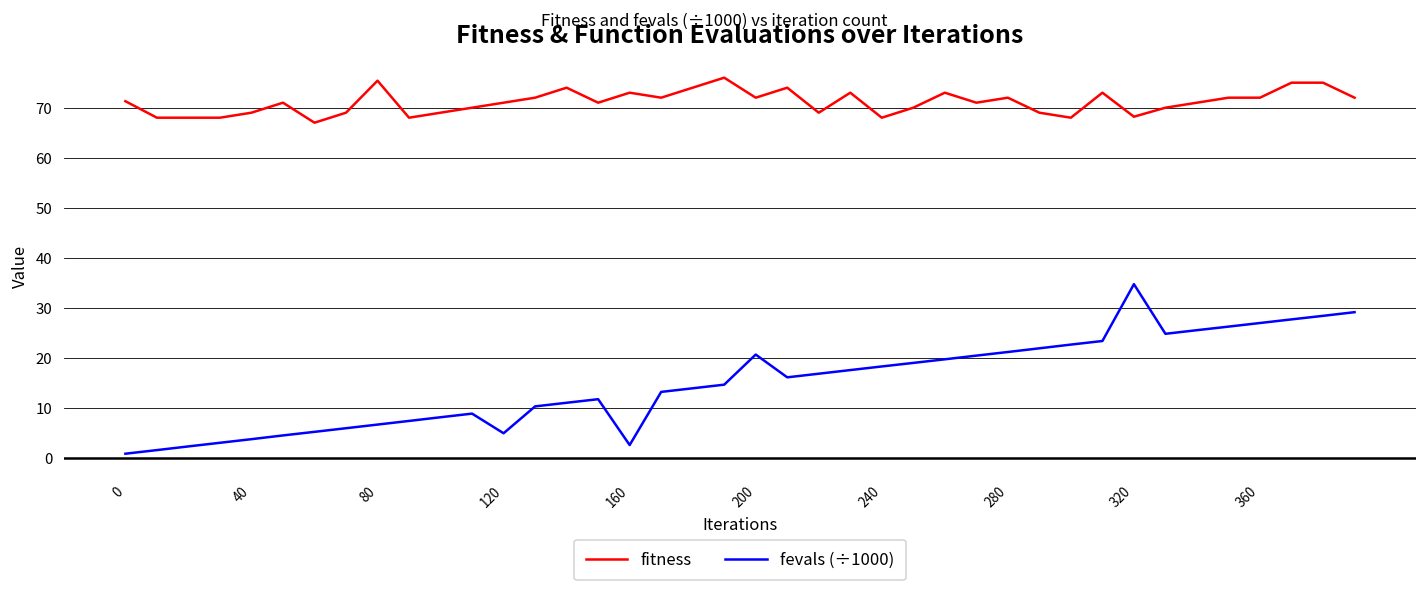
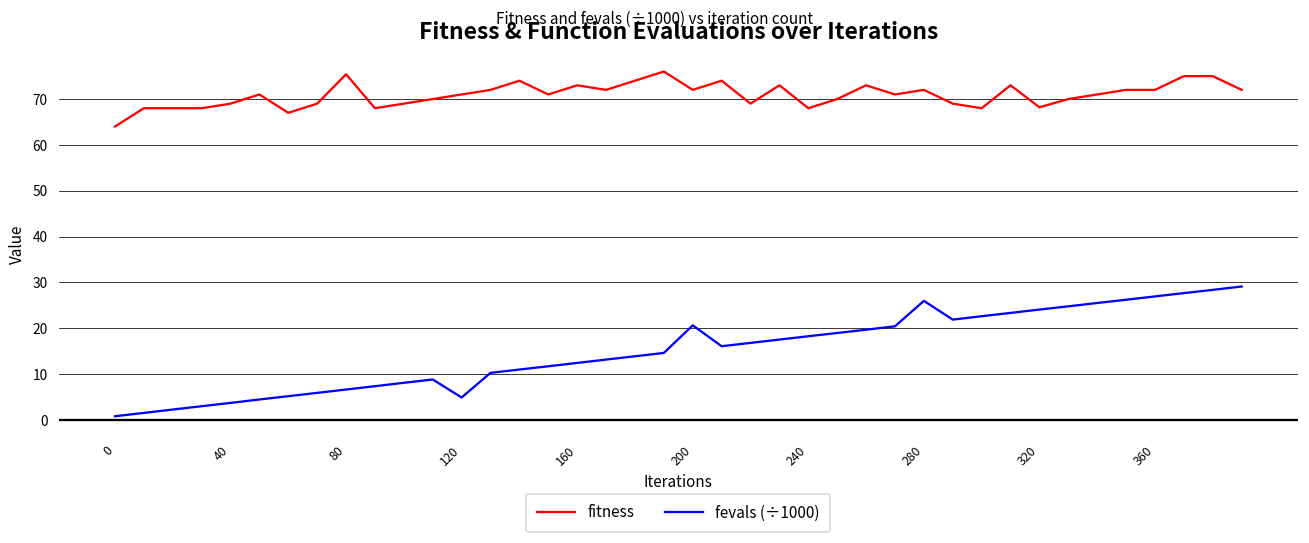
  {
    "fitness": {
-     "0": 71,
+     "0": 64,
      "40": 69,
      "80": 75,
      "120": 71,
      "160": 73,
      "200": 72,
      "240": 68,
      "280": 72,
      "320": 68,
      "360": 72
    },
    "fevals (÷1000)": {
      "0": 1,
      "40": 4,
      "80": 7,
      "120": 5,
-     "160": 3,
+     "160": 12,
      "200": 21,
      "240": 18,
-     "280": 21,
-     "320": 35,
+     "280": 26,
+     "320": 24,
      "360": 27
    }
  }
